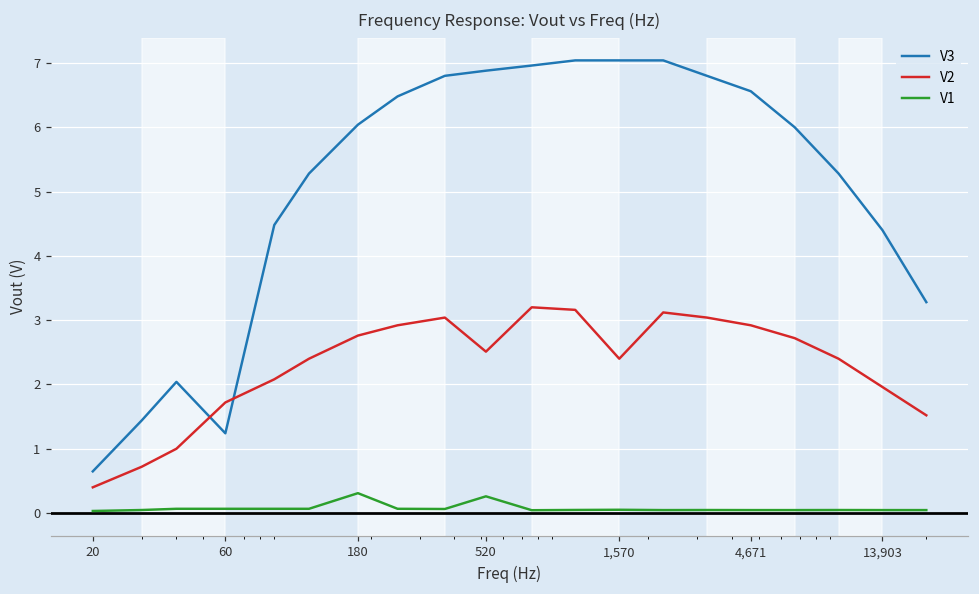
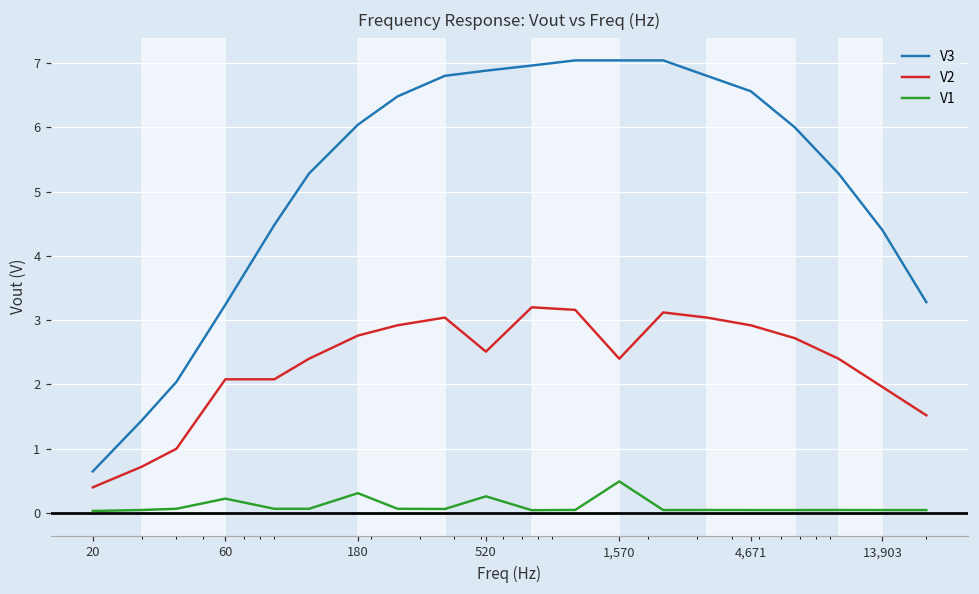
  {
    "V3": {
      "20": 0.6,
-     "60": 1.2,
+     "60": 3.2,
      "180": 6.0,
      "520": 6.9,
      "1,570": 7.0,
      "4,671": 6.6,
      "13,903": 4.4
    },
    "V2": {
      "20": 0.4,
-     "60": 1.7,
+     "60": 2.1,
      "180": 2.8,
      "520": 2.5,
      "1,570": 2.4,
      "4,671": 2.9,
      "13,903": 2.0
    },
    "V1": {
      "20": 0.0,
-     "60": 0.1,
+     "60": 0.2,
      "180": 0.3,
      "520": 0.3,
-     "1,570": 0.1,
+     "1,570": 0.5,
      "4,671": 0.0,
      "13,903": 0.0
    }
  }
